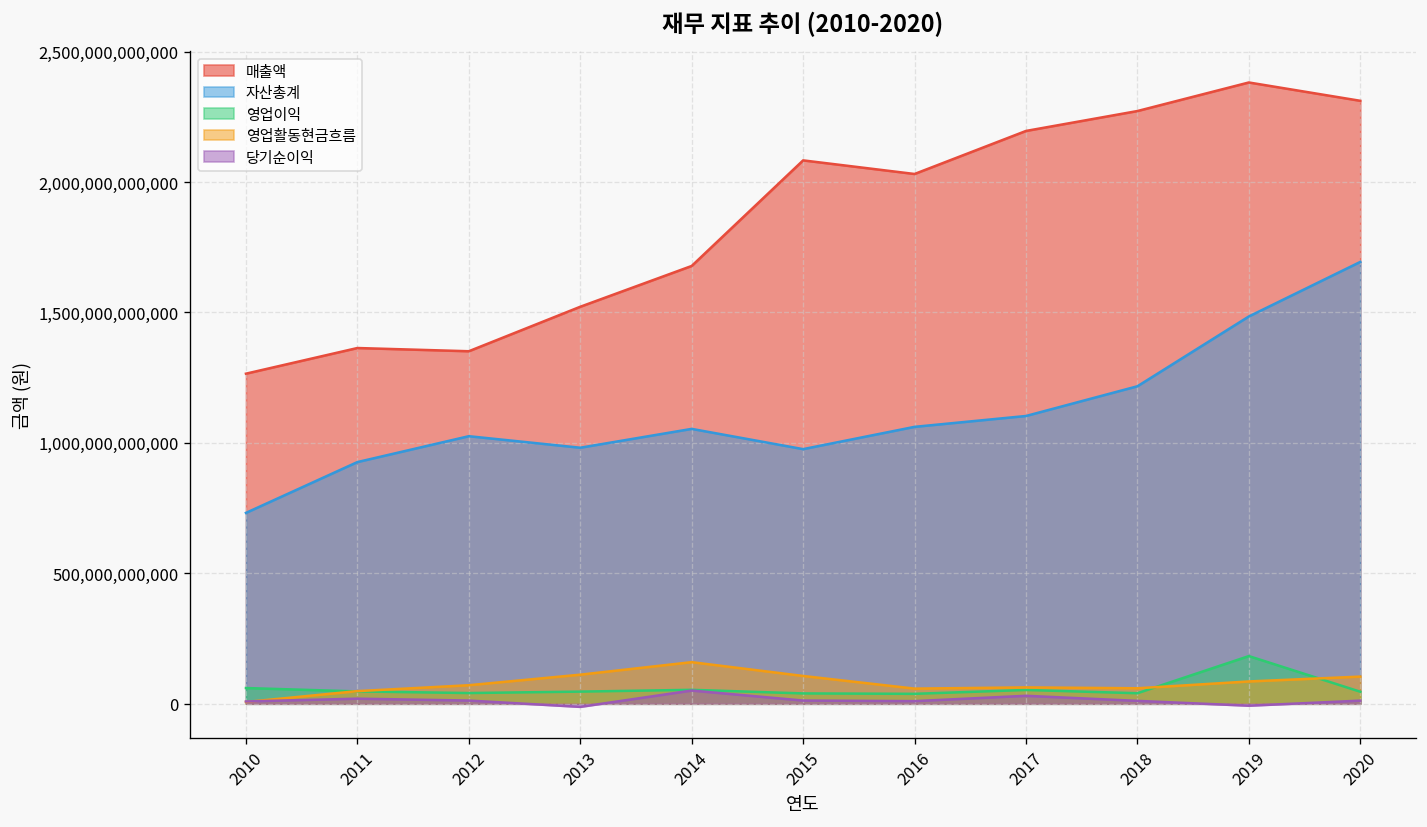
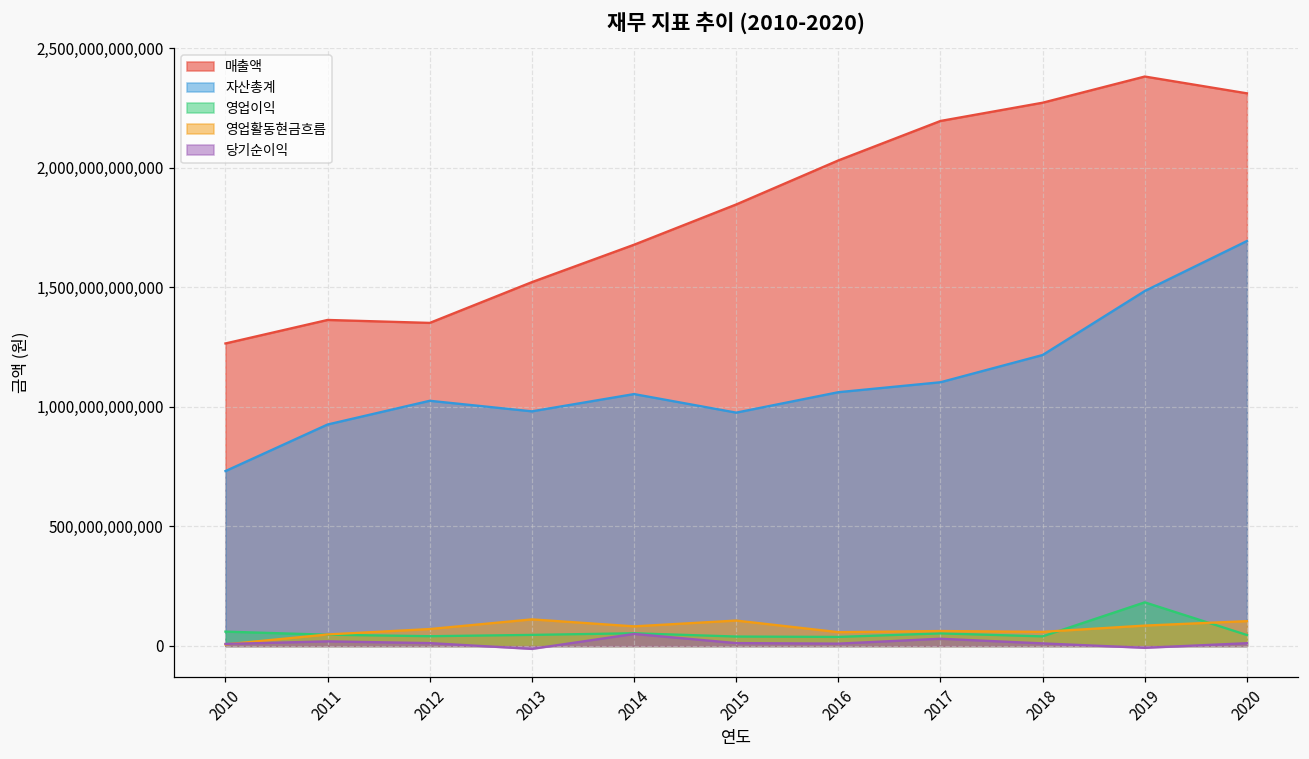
  {
    "매출액": {
      "2010": "1,270,000,000,000",
      "2011": "1,360,000,000,000",
      "2012": "1,350,000,000,000",
      "2013": "1,520,000,000,000",
      "2014": "1,680,000,000,000",
-     "2015": "2,080,000,000,000",
+     "2015": "1,850,000,000,000",
      "2016": "2,030,000,000,000",
      "2017": "2,200,000,000,000",
      "2018": "2,270,000,000,000",
      "2019": "2,380,000,000,000",
      "2020": "2,310,000,000,000"
    },
    "자산총계": {
      "2010": "730,000,000,000",
      "2011": "930,000,000,000",
      "2012": "1,030,000,000,000",
      "2013": "980,000,000,000",
      "2014": "1,050,000,000,000",
      "2015": "980,000,000,000",
      "2016": "1,060,000,000,000",
      "2017": "1,100,000,000,000",
      "2018": "1,220,000,000,000",
      "2019": "1,480,000,000,000",
      "2020": "1,690,000,000,000"
    },
    "영업이익": {
      "2010": "60,000,000,000",
      "2012": "40,000,000,000",
      "2013": "50,000,000,000",
      "2015": "40,000,000,000",
      "2016": "40,000,000,000",
      "2018": "40,000,000,000",
      "2019": "180,000,000,000",
      "2020": "50,000,000,000"
    },
    "영업활동현금흐름": {
      "2012": "70,000,000,000",
      "2013": "110,000,000,000",
-     "2014": "160,000,000,000",
+     "2014": "80,000,000,000",
      "2015": "110,000,000,000",
      "2016": "60,000,000,000",
      "2018": "60,000,000,000",
      "2019": "90,000,000,000",
      "2020": "100,000,000,000"
    }
  }
